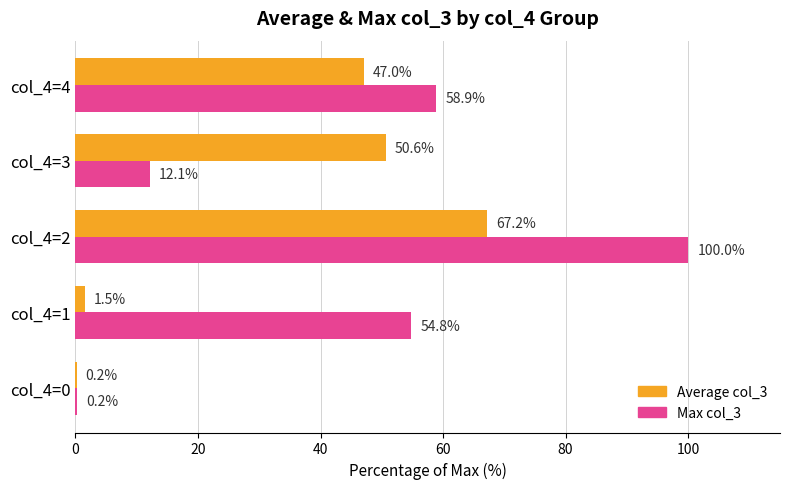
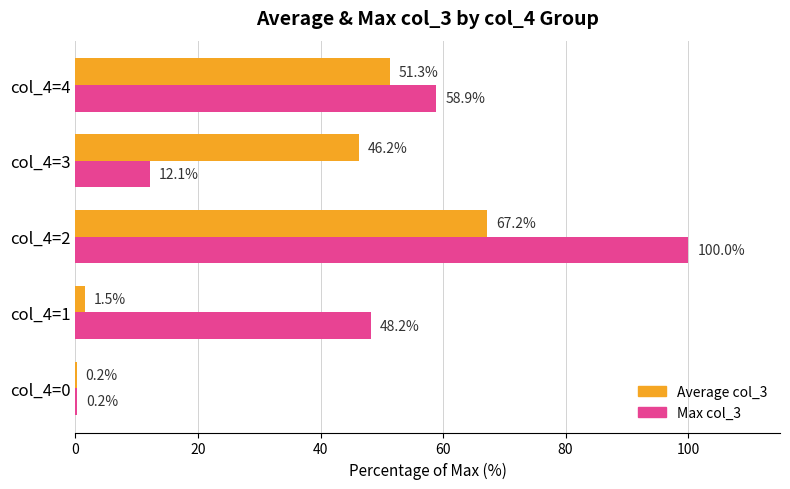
  {
    "Average col_3": {
-     "col_4=4": "47.0%",
-     "col_4=3": "50.6%",
+     "col_4=4": "51.3%",
+     "col_4=3": "46.2%",
      "col_4=2": "67.2%",
      "col_4=1": "1.5%",
      "col_4=0": "0.2%"
    },
    "Max col_3": {
      "col_4=4": "58.9%",
      "col_4=3": "12.1%",
      "col_4=2": "100.0%",
-     "col_4=1": "54.8%",
+     "col_4=1": "48.2%",
      "col_4=0": "0.2%"
    }
  }
